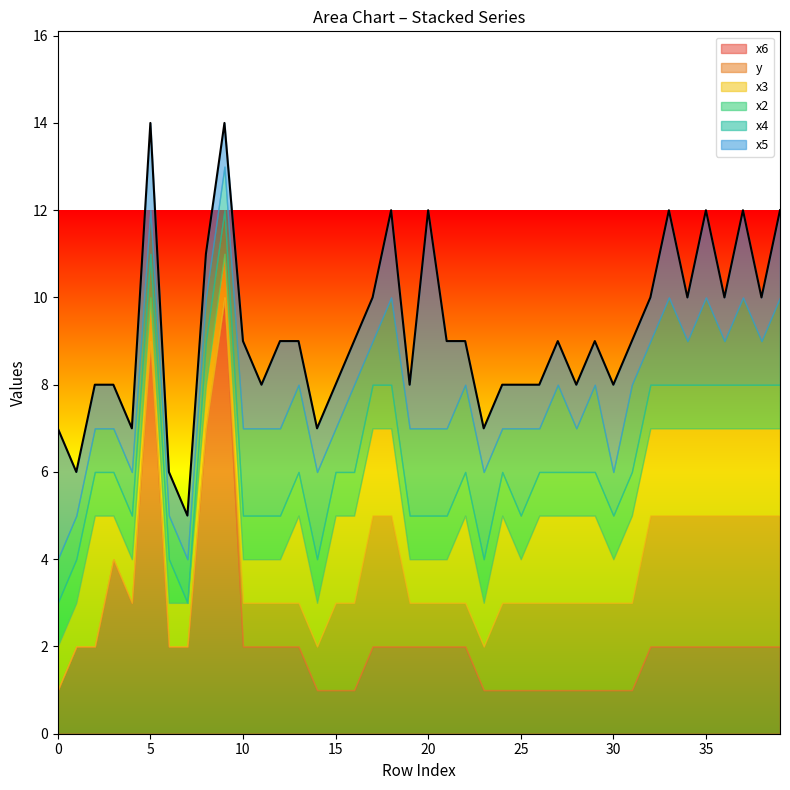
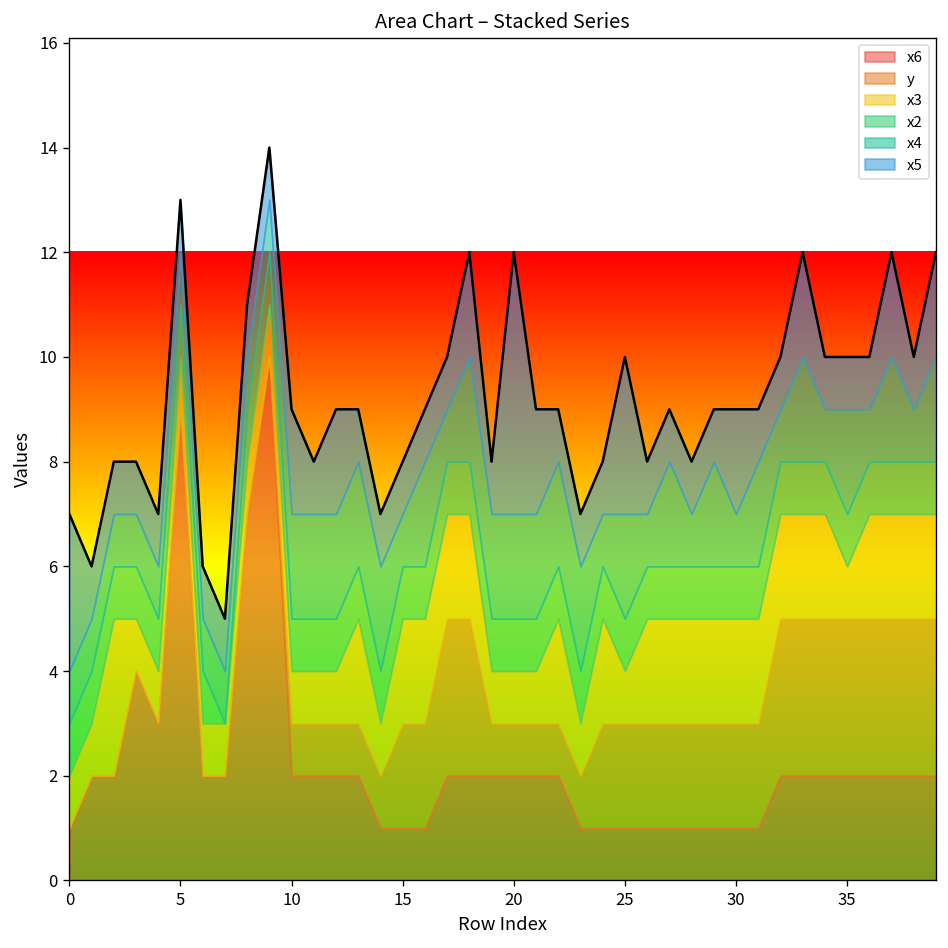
  {
    "x3": {
      "0": 1,
      "5": 1,
      "10": 1,
      "15": 2,
      "20": 1,
      "25": 1,
-     "30": 1,
-     "35": 2
+     "30": 2,
+     "35": 1
    },
    "x5": {
      "0": 3,
-     "5": 2,
+     "5": 1,
      "10": 2,
      "15": 1,
      "20": 5,
-     "25": 1,
+     "25": 3,
      "30": 2,
-     "35": 2
+     "35": 1
    }
  }
